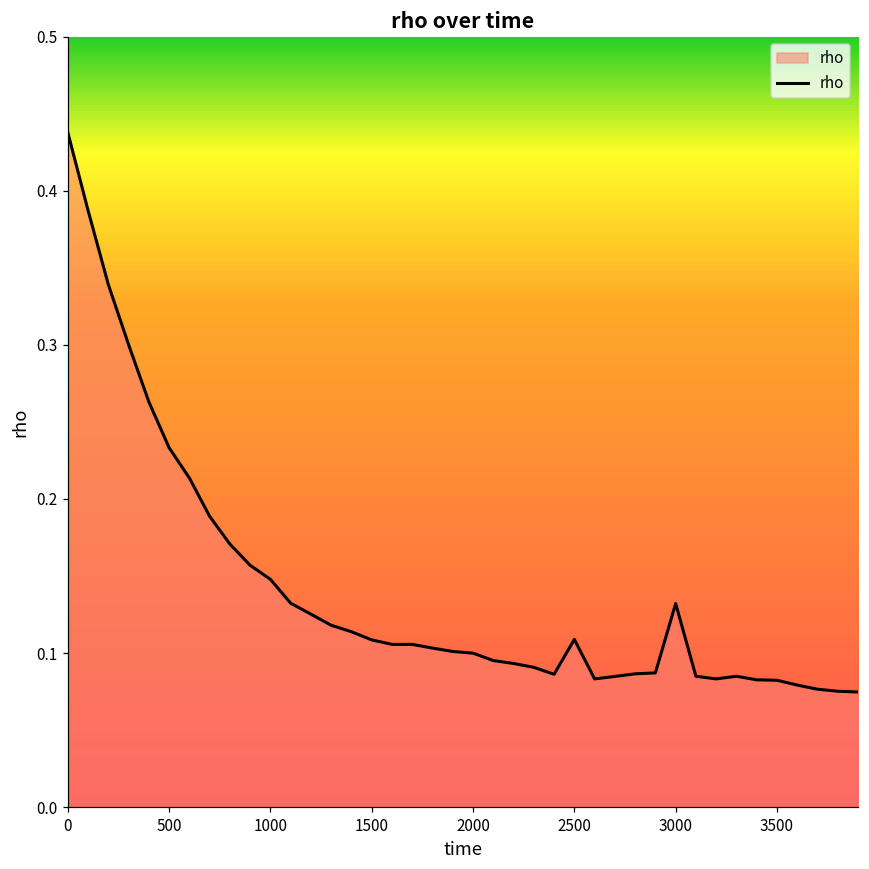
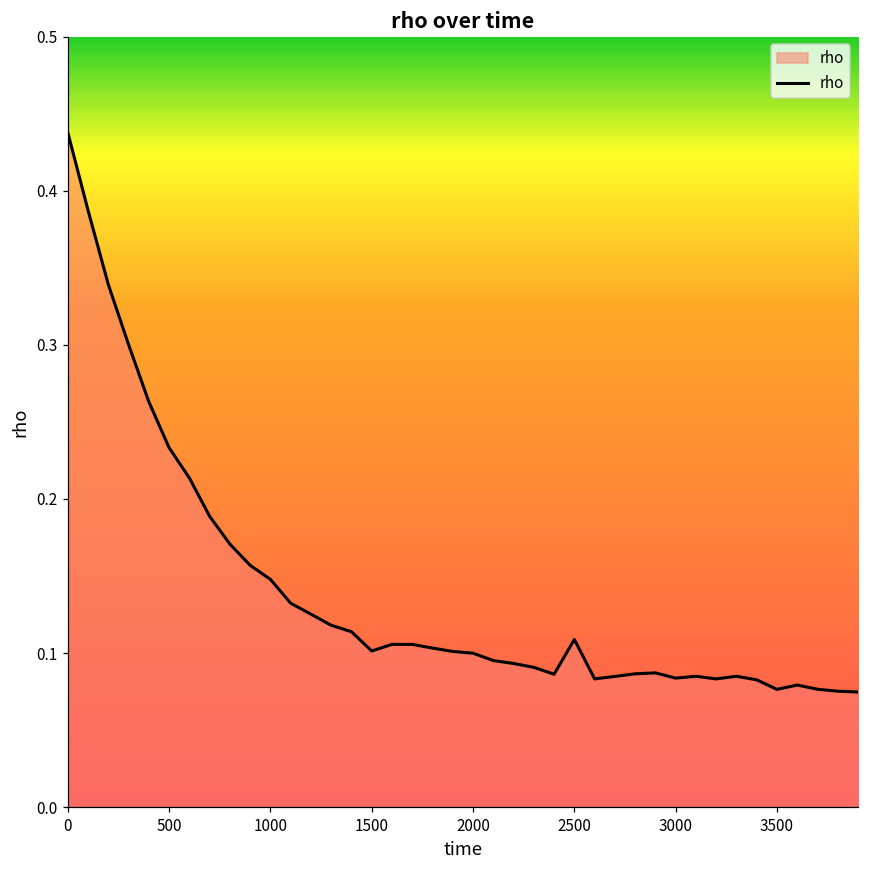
  {
    "0": 0.438,
    "500": 0.233,
    "1000": 0.148,
-   "1500": 0.109,
+   "1500": 0.101,
    "2000": 0.100,
    "2500": 0.109,
-   "3000": 0.132,
-   "3500": 0.082
+   "3000": 0.084,
+   "3500": 0.076
  }
